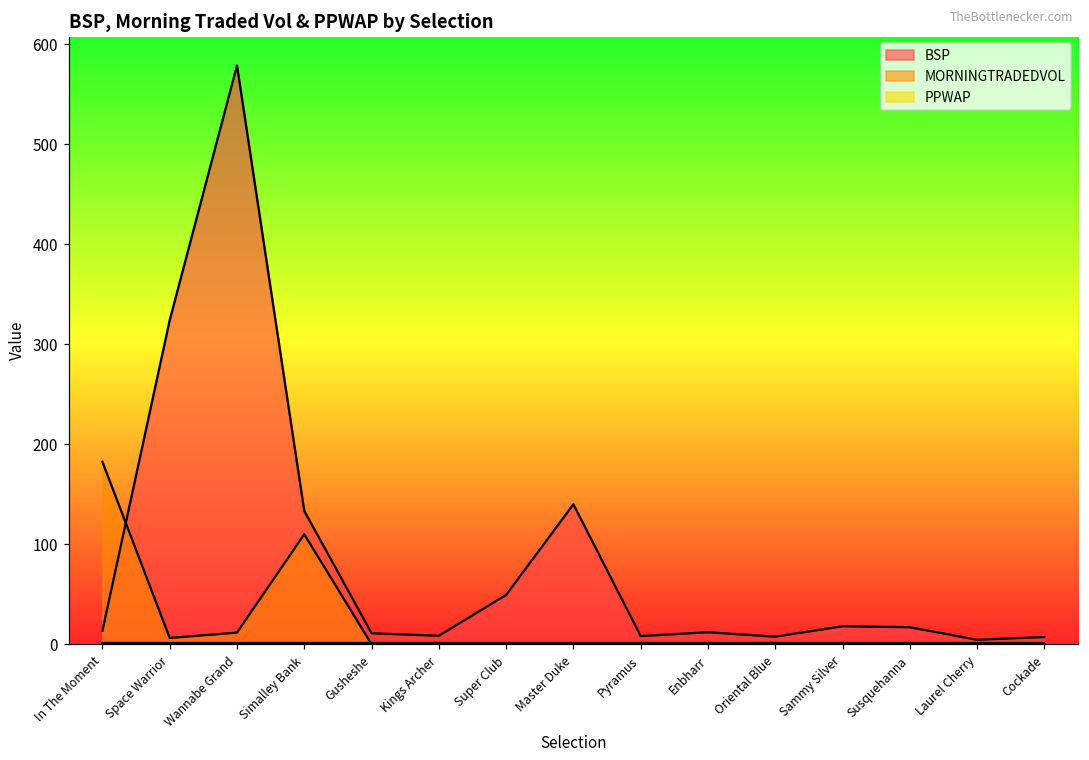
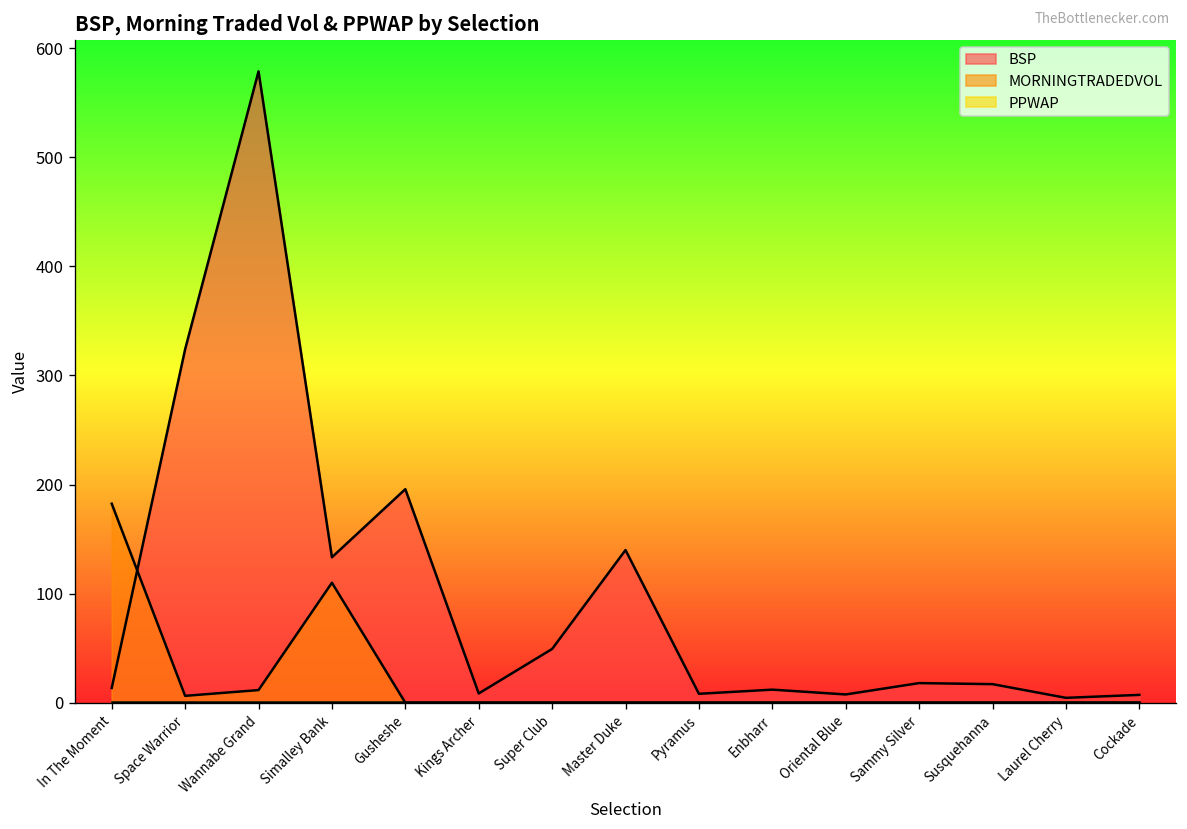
  {
    "BSP": {
      "In The Moment": 10,
      "Space Warrior": 320,
      "Wannabe Grand": 580,
      "Simalley Bank": 130,
-     "Gusheshe": 10,
+     "Gusheshe": 200,
      "Kings Archer": 10,
      "Super Club": 50,
      "Master Duke": 140,
      "Pyramus": 10,
      "Enbharr": 10,
      "Oriental Blue": 10,
      "Sammy Silver": 20,
      "Susquehanna": 20,
      "Laurel Cherry": 0,
      "Cockade": 10
    },
    "MORNINGTRADEDVOL": {
      "In The Moment": 180,
      "Space Warrior": 10,
      "Wannabe Grand": 10,
      "Simalley Bank": 110
    },
    "PPWAP": {
      "In The Moment": 0,
      "Space Warrior": 0,
      "Wannabe Grand": 0,
      "Simalley Bank": 0
    }
  }
